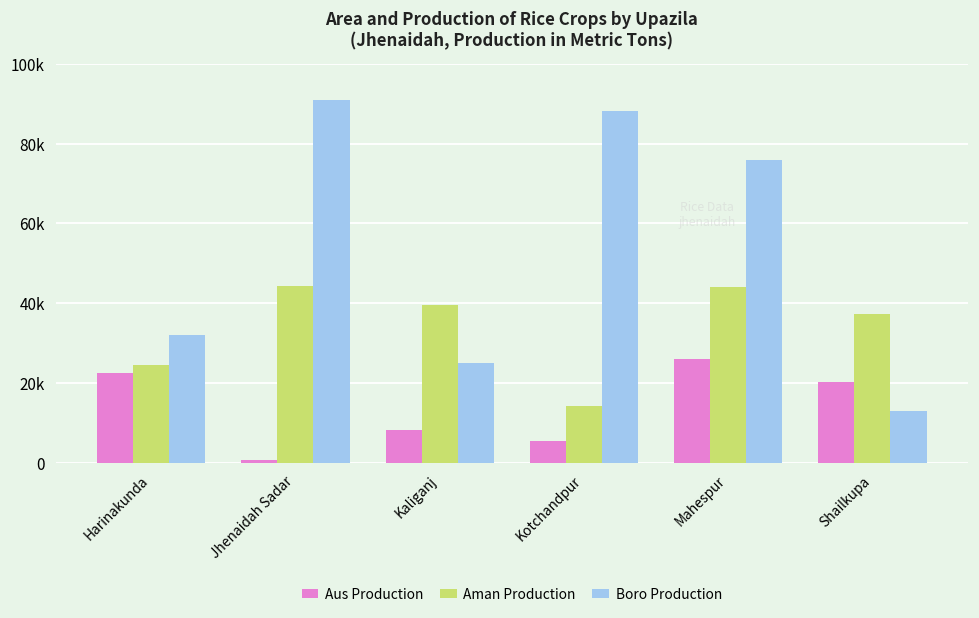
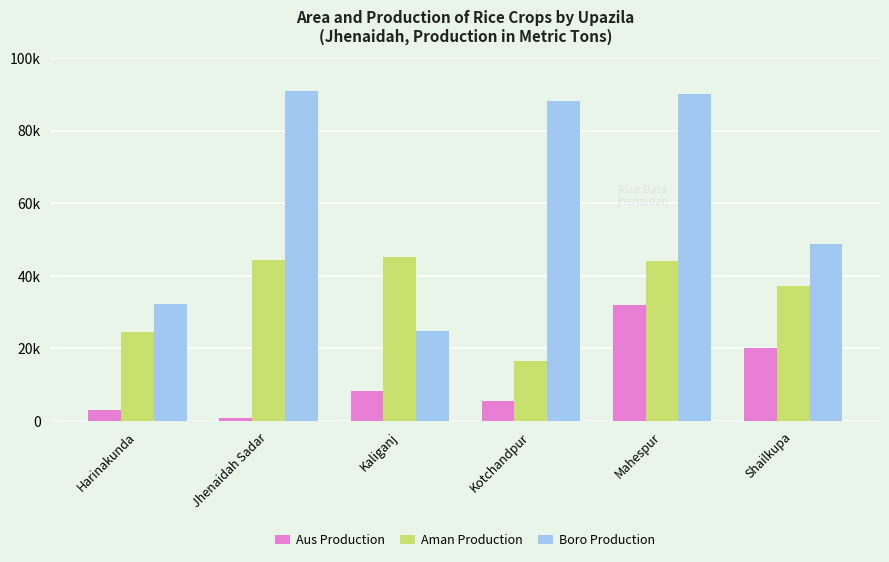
  {
    "Aus Production": {
-     "Harinakunda": 22000,
+     "Harinakunda": 3000,
      "Jhenaidah Sadar": 1000,
      "Kaliganj": 8000,
      "Kotchandpur": 5000,
-     "Mahespur": 26000,
+     "Mahespur": 32000,
      "Shailkupa": 20000
    },
    "Aman Production": {
      "Harinakunda": 25000,
      "Jhenaidah Sadar": 44000,
-     "Kaliganj": 40000,
-     "Kotchandpur": 14000,
+     "Kaliganj": 45000,
+     "Kotchandpur": 17000,
      "Mahespur": 44000,
      "Shailkupa": 37000
    },
    "Boro Production": {
      "Harinakunda": 32000,
      "Jhenaidah Sadar": 91000,
      "Kaliganj": 25000,
      "Kotchandpur": 88000,
-     "Mahespur": 76000,
-     "Shailkupa": 13000
+     "Mahespur": 90000,
+     "Shailkupa": 49000
    }
  }
